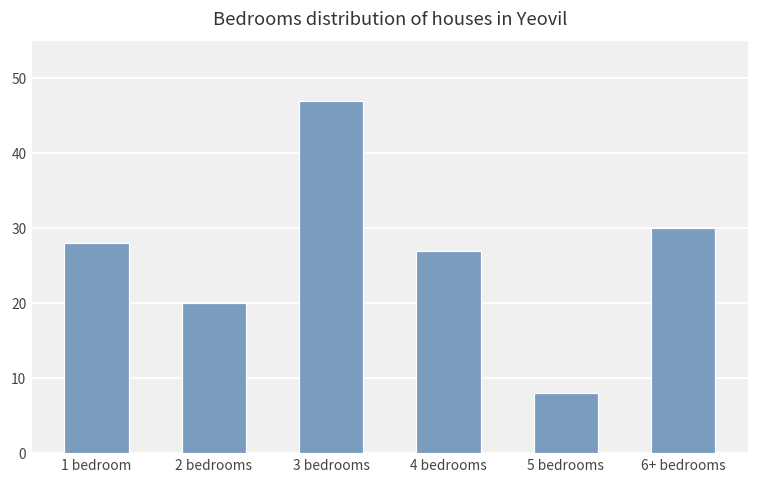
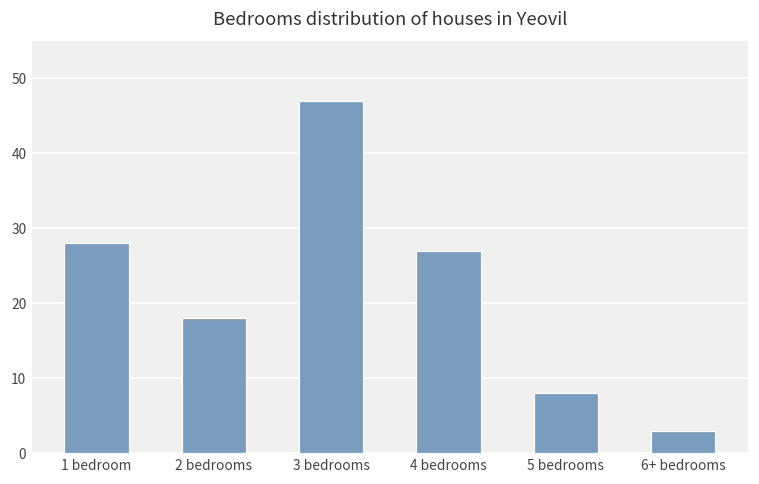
  {
    "1 bedroom": 28,
-   "2 bedrooms": 20,
+   "2 bedrooms": 18,
    "3 bedrooms": 47,
    "4 bedrooms": 27,
    "5 bedrooms": 8,
-   "6+ bedrooms": 30
+   "6+ bedrooms": 3
  }
